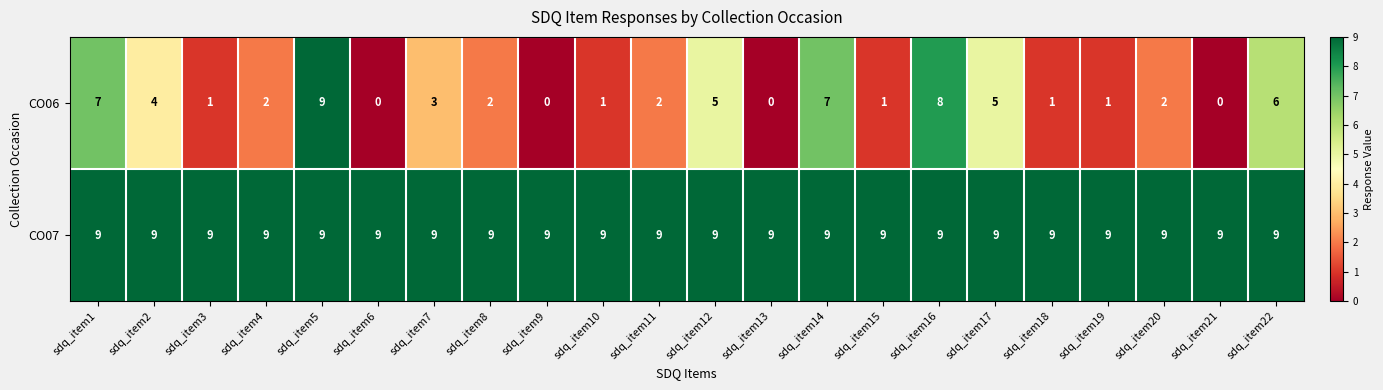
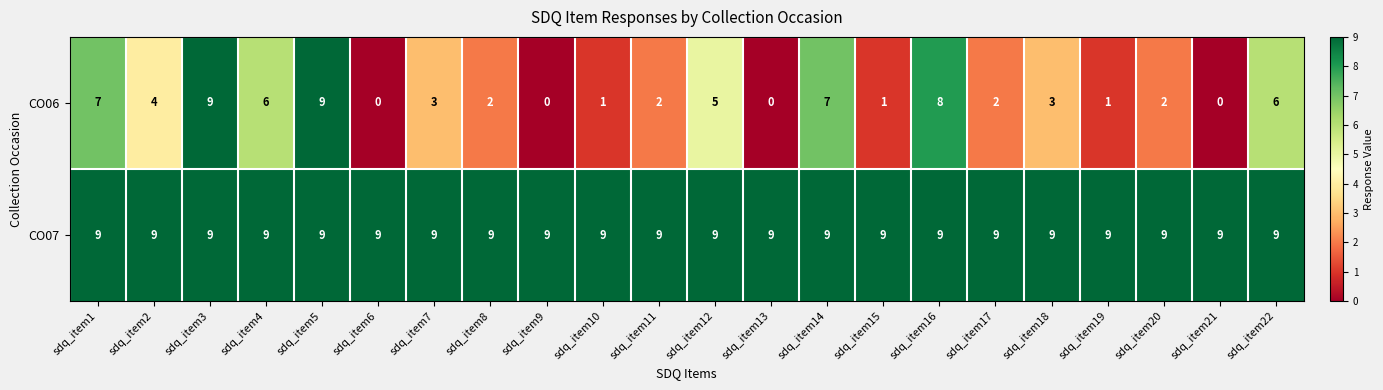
  {
    "CO06": {
      "sdq_item1": 7,
      "sdq_item2": 4,
-     "sdq_item3": 1,
-     "sdq_item4": 2,
+     "sdq_item3": 9,
+     "sdq_item4": 6,
      "sdq_item5": 9,
      "sdq_item6": 0,
      "sdq_item7": 3,
      "sdq_item8": 2,
      "sdq_item9": 0,
      "sdq_item10": 1,
      "sdq_item11": 2,
      "sdq_item12": 5,
      "sdq_item13": 0,
      "sdq_item14": 7,
      "sdq_item15": 1,
      "sdq_item16": 8,
-     "sdq_item17": 5,
-     "sdq_item18": 1,
+     "sdq_item17": 2,
+     "sdq_item18": 3,
      "sdq_item19": 1,
      "sdq_item20": 2,
      "sdq_item21": 0,
      "sdq_item22": 6
    },
    "CO07": {
      "sdq_item1": 9,
      "sdq_item2": 9,
      "sdq_item3": 9,
      "sdq_item4": 9,
      "sdq_item5": 9,
      "sdq_item6": 9,
      "sdq_item7": 9,
      "sdq_item8": 9,
      "sdq_item9": 9,
      "sdq_item10": 9,
      "sdq_item11": 9,
      "sdq_item12": 9,
      "sdq_item13": 9,
      "sdq_item14": 9,
      "sdq_item15": 9,
      "sdq_item16": 9,
      "sdq_item17": 9,
      "sdq_item18": 9,
      "sdq_item19": 9,
      "sdq_item20": 9,
      "sdq_item21": 9,
      "sdq_item22": 9
    }
  }
